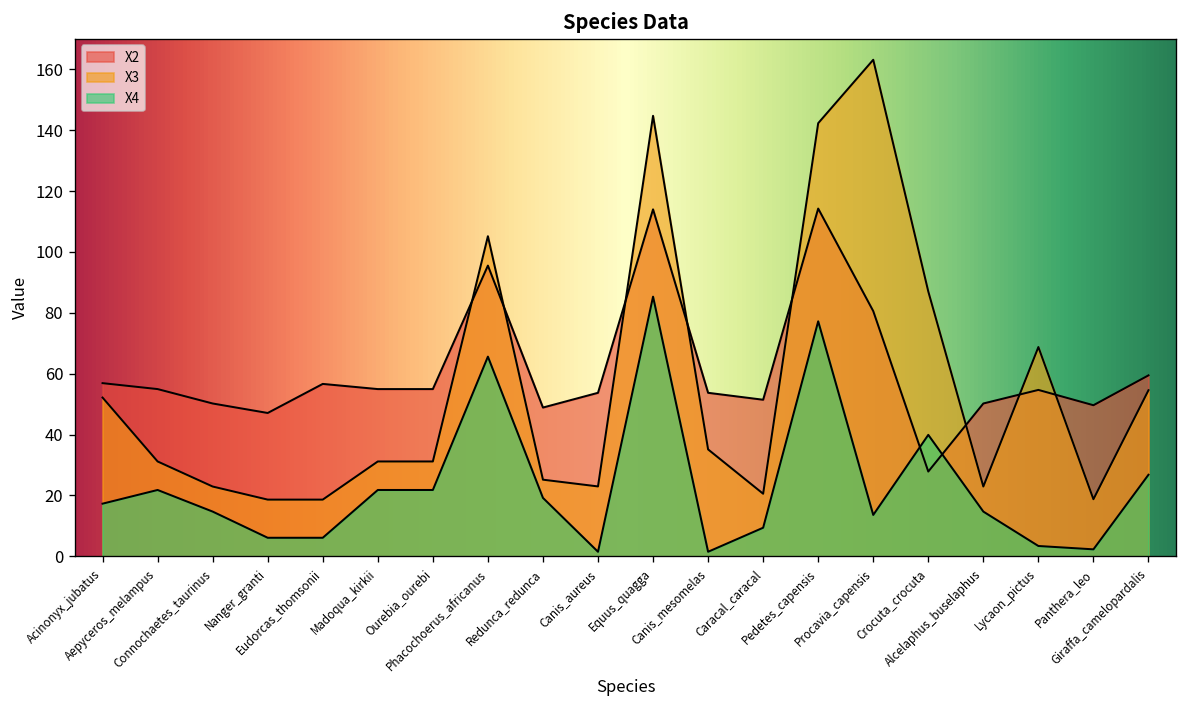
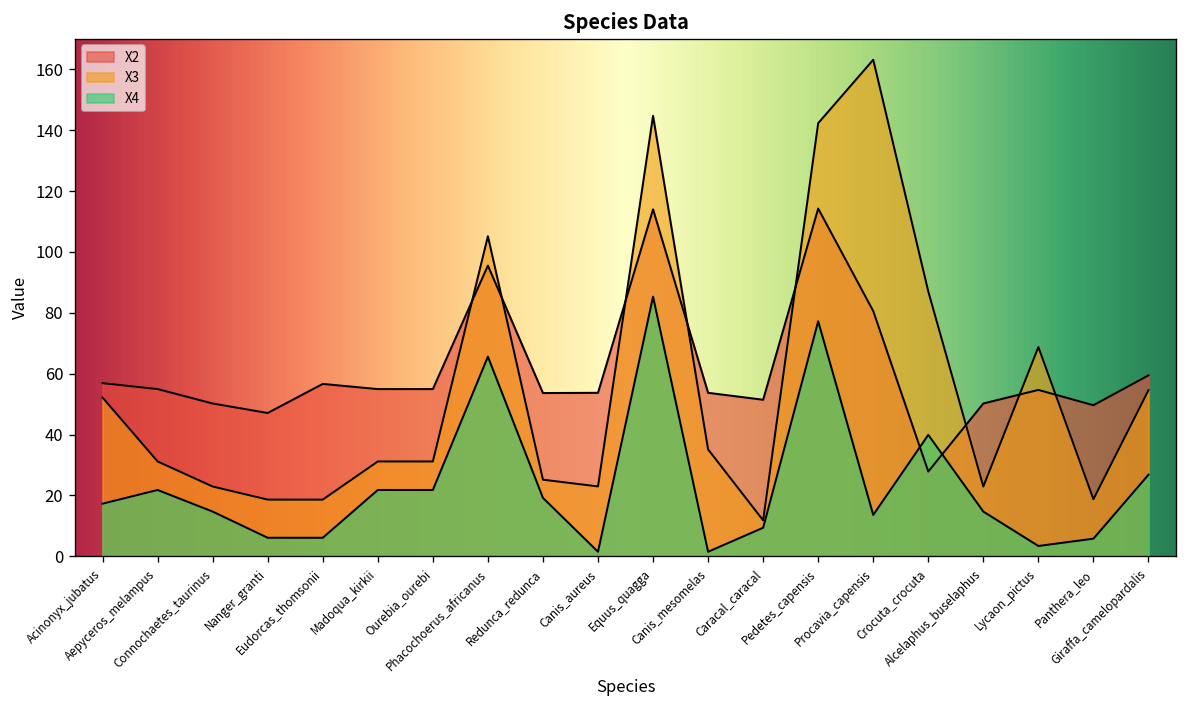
  {
    "X2": {
      "Acinonyx_jubatus": 57,
      "Aepyceros_melampus": 55,
      "Connochaetes_taurinus": 50,
      "Nanger_granti": 47,
      "Eudorcas_thomsonii": 57,
      "Madoqua_kirkii": 55,
      "Ourebia_ourebi": 55,
      "Phacochoerus_africanus": 96,
-     "Redunca_redunca": 49,
+     "Redunca_redunca": 54,
      "Canis_aureus": 54,
      "Equus_quagga": 114,
      "Canis_mesomelas": 54,
      "Caracal_caracal": 51,
      "Pedetes_capensis": 114,
      "Procavia_capensis": 81,
      "Crocuta_crocuta": 28,
      "Alcelaphus_buselaphus": 50,
      "Lycaon_pictus": 55,
      "Panthera_leo": 50,
      "Giraffa_camelopardalis": 59
    },
    "X3": {
      "Acinonyx_jubatus": 52,
      "Aepyceros_melampus": 31,
      "Connochaetes_taurinus": 23,
      "Nanger_granti": 19,
      "Eudorcas_thomsonii": 19,
      "Madoqua_kirkii": 31,
      "Ourebia_ourebi": 31,
      "Phacochoerus_africanus": 105,
      "Redunca_redunca": 25,
      "Canis_aureus": 23,
      "Equus_quagga": 145,
      "Canis_mesomelas": 35,
-     "Caracal_caracal": 21,
+     "Caracal_caracal": 12,
      "Pedetes_capensis": 142,
      "Procavia_capensis": 163,
      "Crocuta_crocuta": 87,
      "Alcelaphus_buselaphus": 23,
      "Lycaon_pictus": 69,
      "Panthera_leo": 19,
      "Giraffa_camelopardalis": 55
    },
    "X4": {
      "Acinonyx_jubatus": 17,
      "Aepyceros_melampus": 22,
      "Connochaetes_taurinus": 15,
      "Nanger_granti": 6,
      "Eudorcas_thomsonii": 6,
      "Madoqua_kirkii": 22,
      "Ourebia_ourebi": 22,
      "Phacochoerus_africanus": 66,
      "Redunca_redunca": 19,
      "Canis_aureus": 2,
      "Equus_quagga": 85,
      "Canis_mesomelas": 2,
      "Caracal_caracal": 9,
      "Pedetes_capensis": 77,
      "Procavia_capensis": 14,
      "Crocuta_crocuta": 40,
      "Alcelaphus_buselaphus": 15,
      "Lycaon_pictus": 3,
-     "Panthera_leo": 2,
+     "Panthera_leo": 6,
      "Giraffa_camelopardalis": 27
    }
  }
